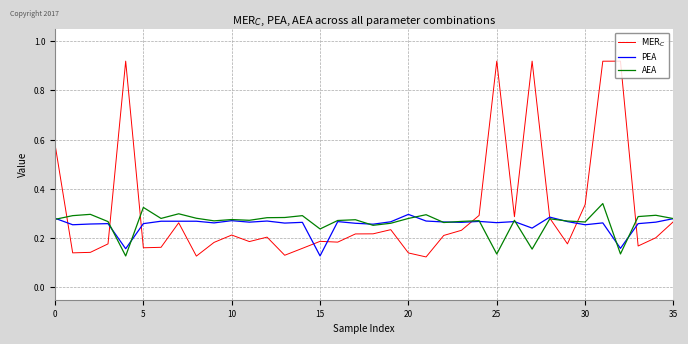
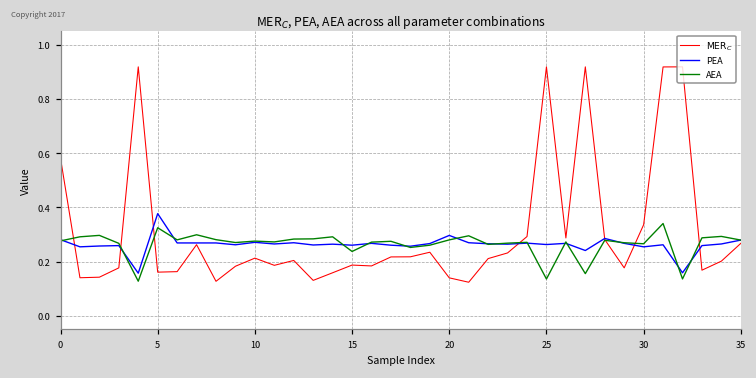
  {
    "PEA": {
-     "5": 0.26,
-     "15": 0.13,
+     "5": 0.38,
+     "15": 0.26,
      "20": 0.30,
      "25": 0.26,
      "30": 0.25
    },
    "AEA": {
      "5": 0.32,
      "15": 0.24,
      "20": 0.28,
      "25": 0.14,
      "30": 0.27
    }
  }
